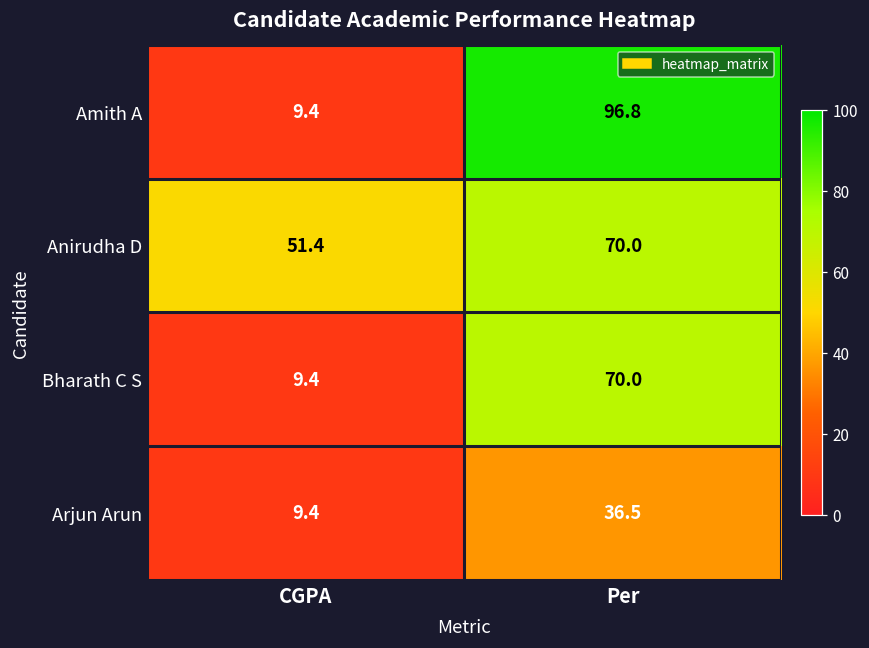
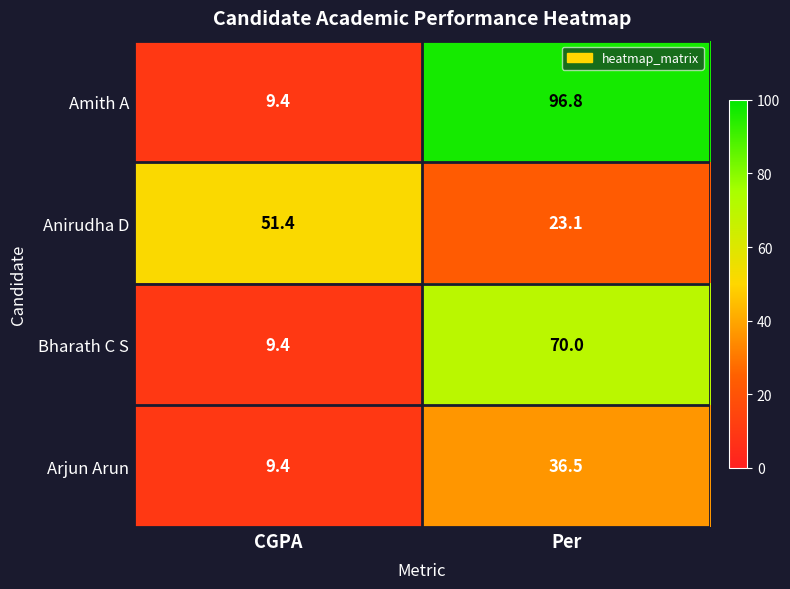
  {
    "Amith A": {
      "CGPA": 9.4,
      "Per": 96.8
    },
    "Anirudha D": {
      "CGPA": 51.4,
-     "Per": 70.0
+     "Per": 23.1
    },
    "Bharath C S": {
      "CGPA": 9.4,
      "Per": 70.0
    },
    "Arjun Arun": {
      "CGPA": 9.4,
      "Per": 36.5
    }
  }
